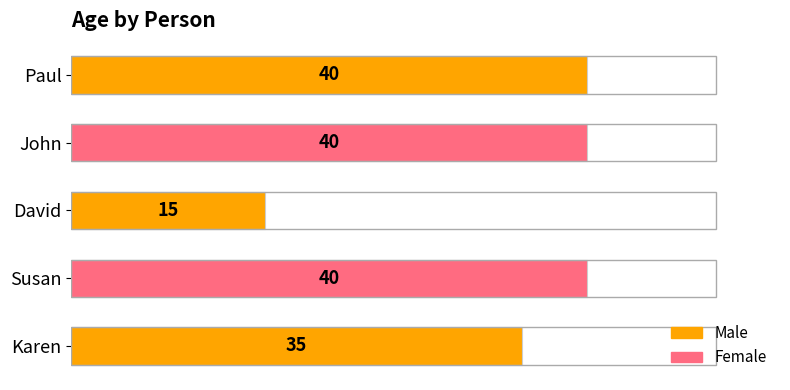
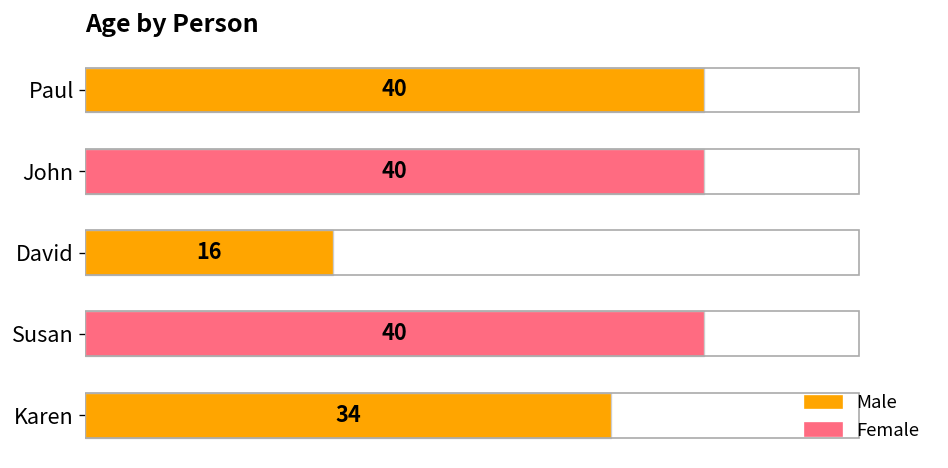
  {
    "Paul": 40,
    "John": 40,
-   "David": 15,
+   "David": 16,
    "Susan": 40,
-   "Karen": 35
+   "Karen": 34
  }
